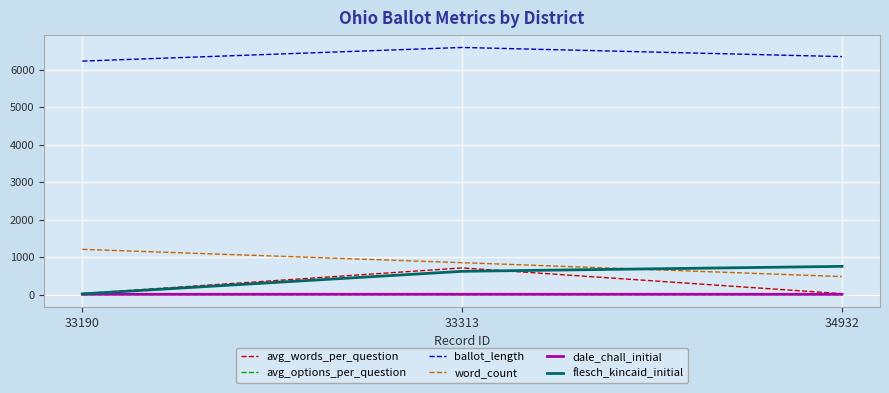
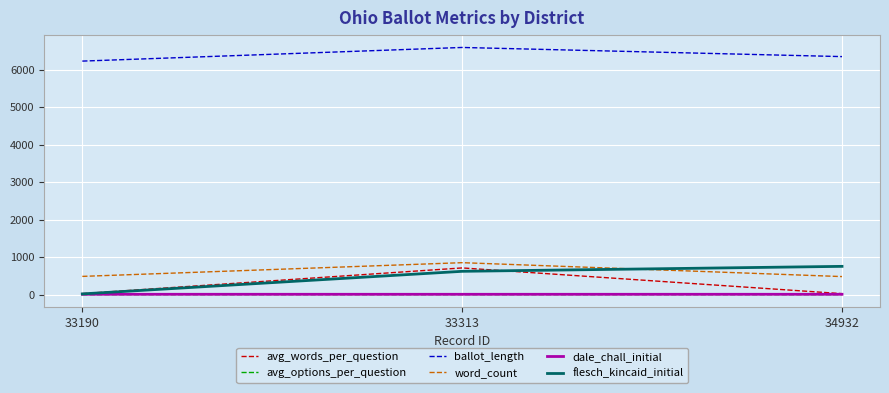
  {
    "avg_words_per_question": {
      "33313": 700
    },
    "ballot_length": {
      "33190": 6200,
      "33313": 6600,
      "34932": 6400
    },
    "word_count": {
-     "33190": 1200,
+     "33190": 500,
      "33313": 900,
      "34932": 500
    },
    "flesch_kincaid_initial": {
      "33313": 600,
      "34932": 800
    }
  }
